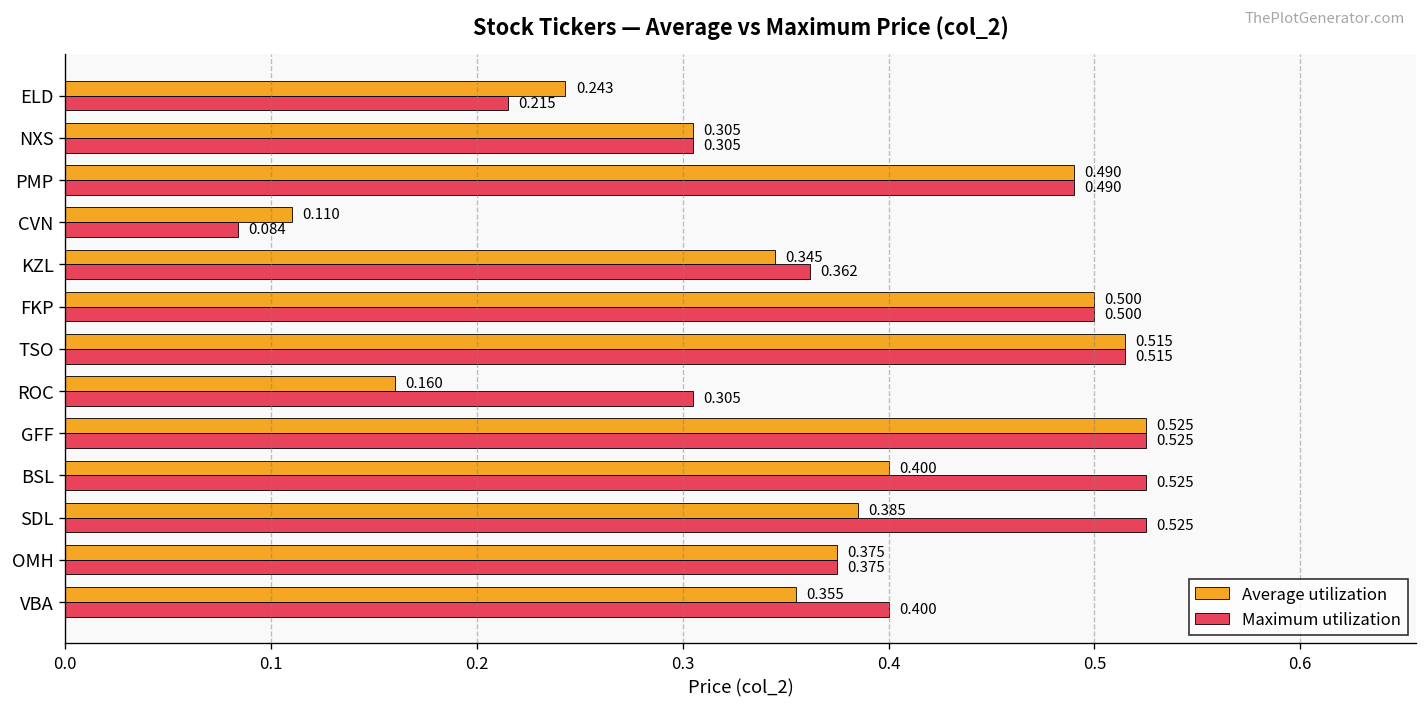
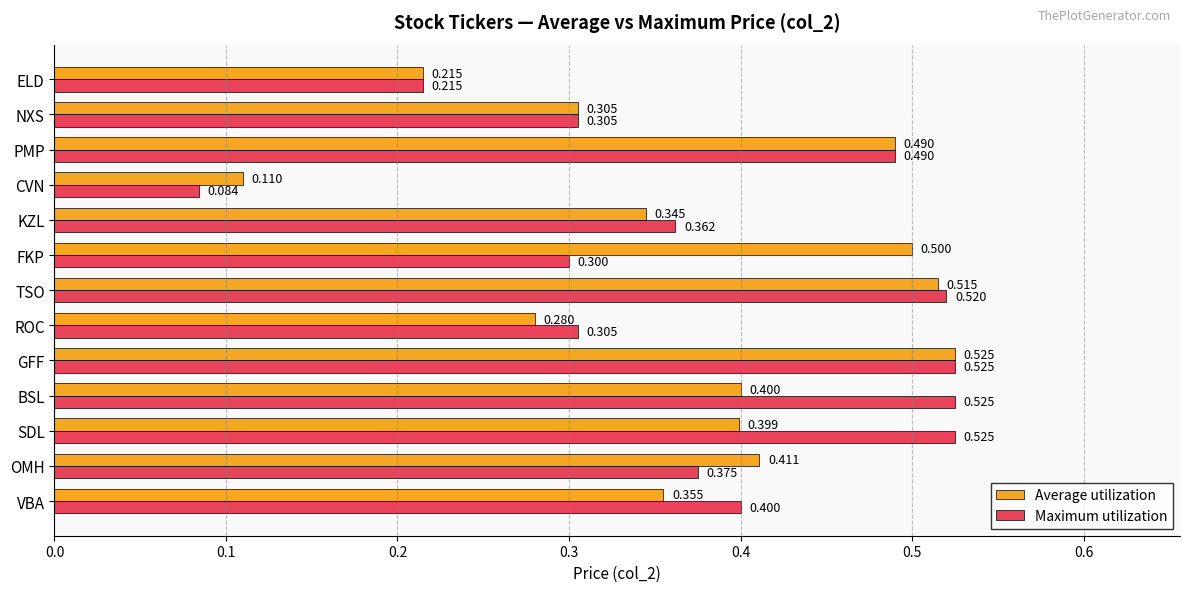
  {
    "Average utilization": {
-     "ELD": 0.243,
+     "ELD": 0.215,
      "NXS": 0.305,
      "PMP": 0.490,
      "CVN": 0.110,
      "KZL": 0.345,
      "FKP": 0.500,
      "TSO": 0.515,
-     "ROC": 0.160,
+     "ROC": 0.280,
      "GFF": 0.525,
      "BSL": 0.400,
-     "SDL": 0.385,
-     "OMH": 0.375,
+     "SDL": 0.399,
+     "OMH": 0.411,
      "VBA": 0.355
    },
    "Maximum utilization": {
      "ELD": 0.215,
      "NXS": 0.305,
      "PMP": 0.490,
      "CVN": 0.084,
      "KZL": 0.362,
-     "FKP": 0.500,
-     "TSO": 0.515,
+     "FKP": 0.300,
+     "TSO": 0.520,
      "ROC": 0.305,
      "GFF": 0.525,
      "BSL": 0.525,
      "SDL": 0.525,
      "OMH": 0.375,
      "VBA": 0.400
    }
  }
